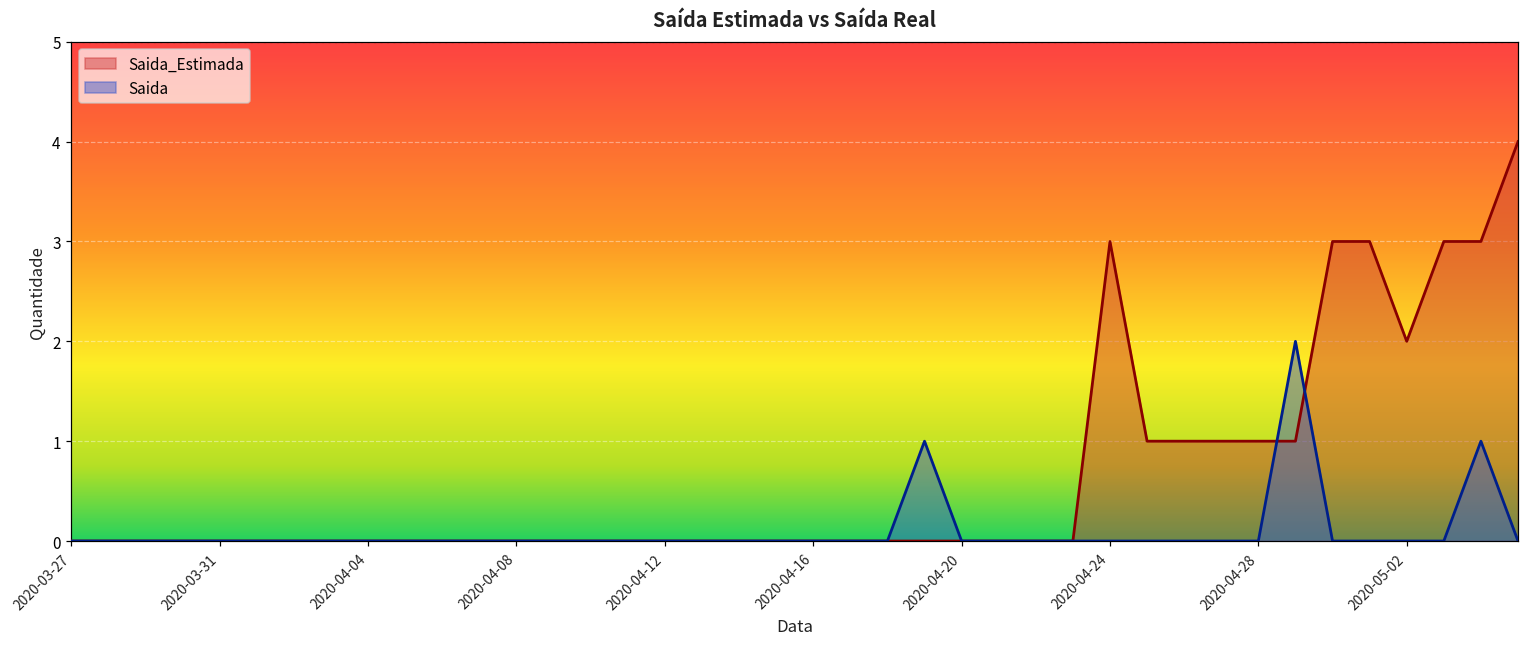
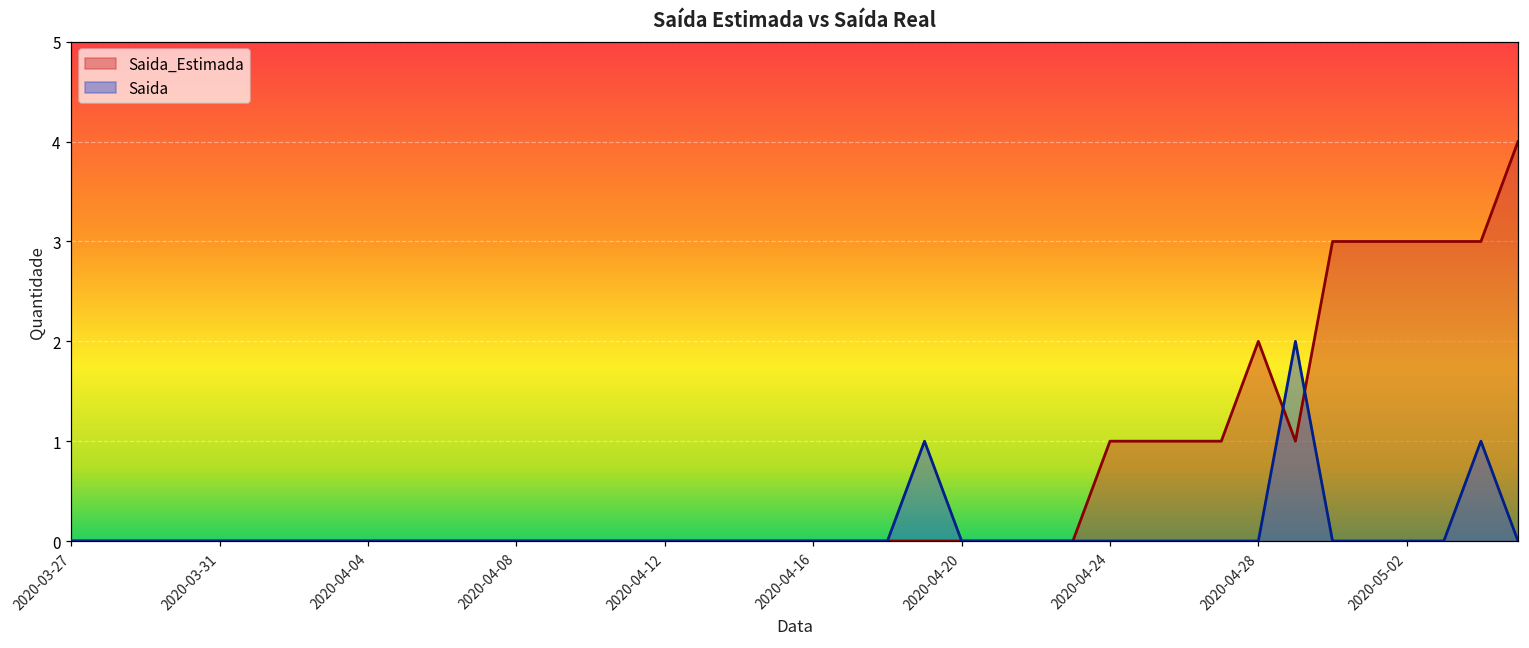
  {
    "Saida_Estimada": {
-     "2020-04-24": 3,
-     "2020-04-28": 1,
-     "2020-05-02": 2
+     "2020-04-24": 1,
+     "2020-04-28": 2,
+     "2020-05-02": 3
    },
    "Saida": {
      "2020-04-24": 0,
      "2020-04-28": 0,
      "2020-05-02": 0
    }
  }
